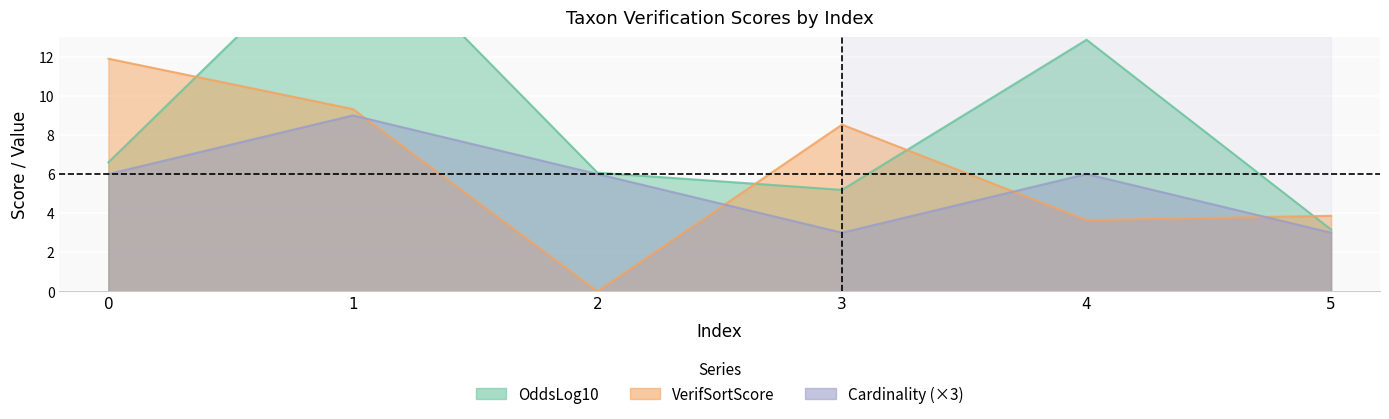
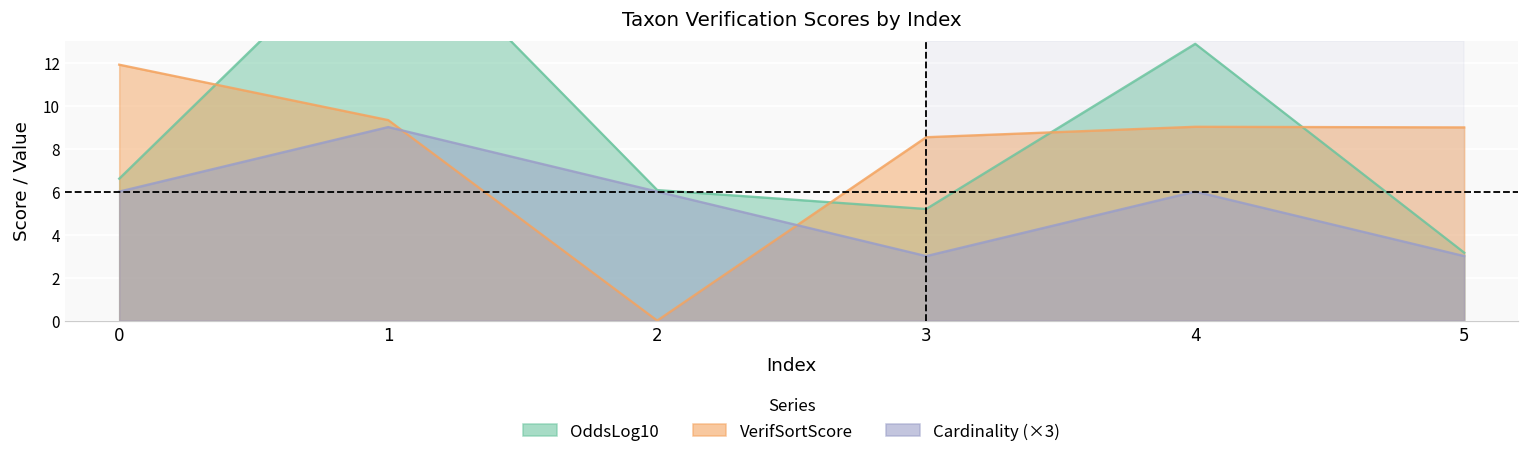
  {
    "VerifSortScore": {
      "0": 11.9,
      "1": 9.3,
      "2": 0.0,
      "3": 8.5,
-     "4": 3.6,
-     "5": 3.9
+     "4": 9.0,
+     "5": 9.0
    }
  }
